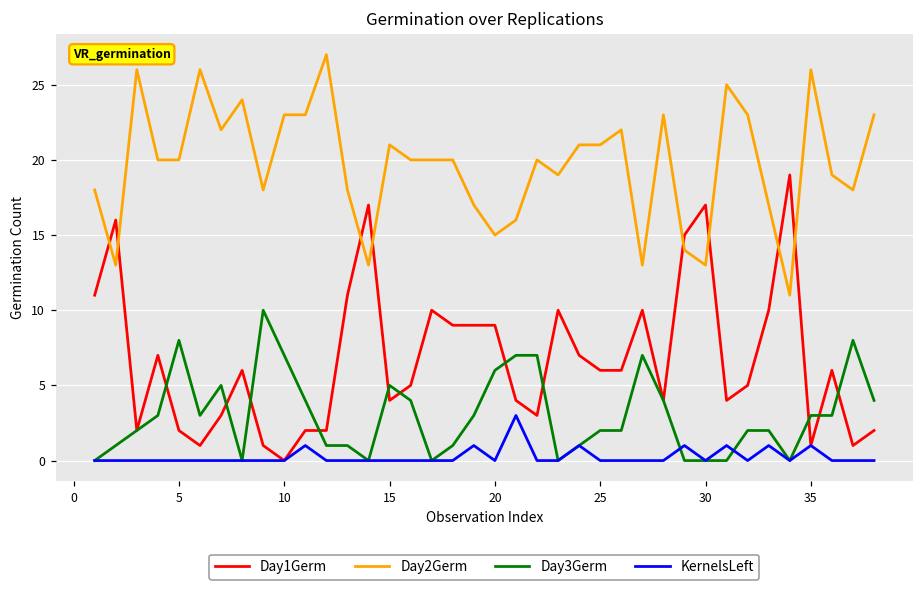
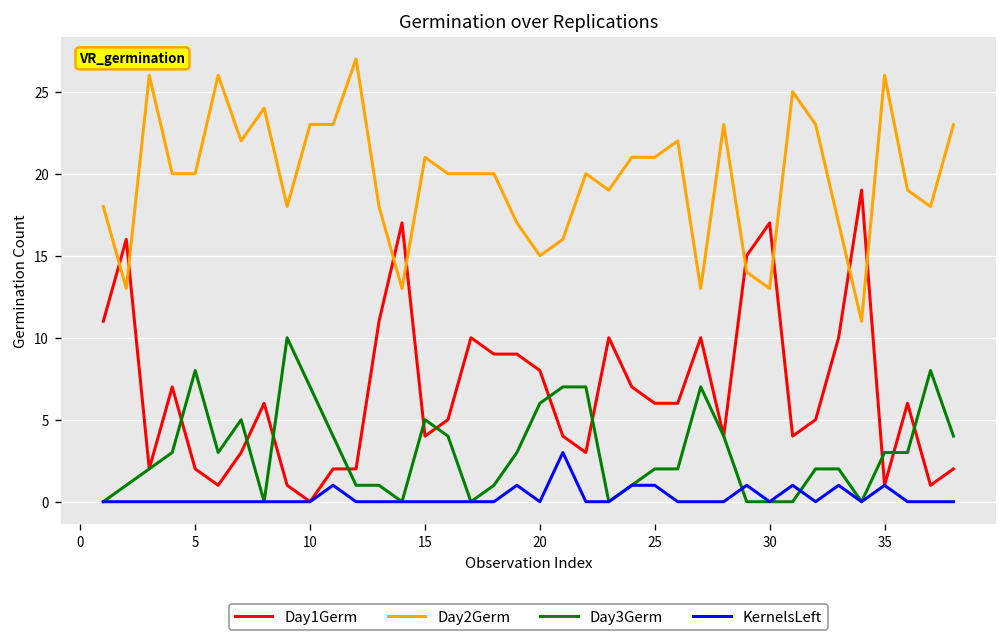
  {
    "Day1Germ": {
      "5": 2,
      "15": 4,
-     "20": 9,
+     "20": 8,
      "25": 6,
      "30": 17
    },
    "Day2Germ": {
      "5": 20,
      "10": 23,
      "15": 21,
      "20": 15,
      "25": 21,
      "30": 13,
      "35": 26
    },
    "Day3Germ": {
      "5": 8,
      "10": 7,
      "15": 5,
      "20": 6,
      "25": 2,
      "35": 3
    },
    "KernelsLeft": {
      "5": 0,
      "15": 0,
      "20": 0,
-     "25": 0
+     "25": 1
    }
  }
